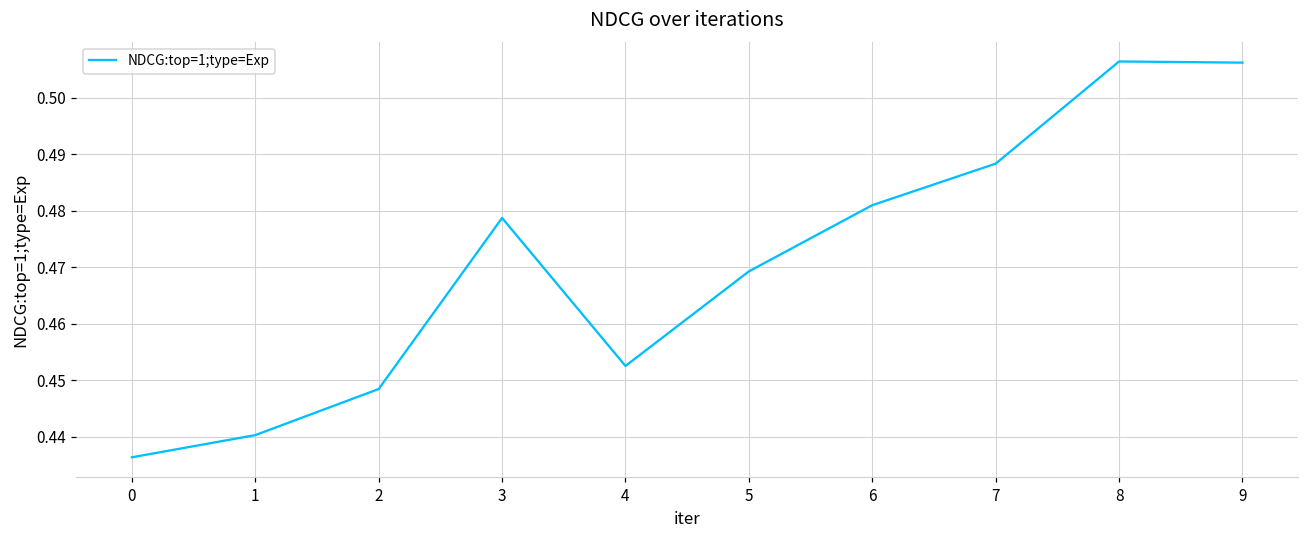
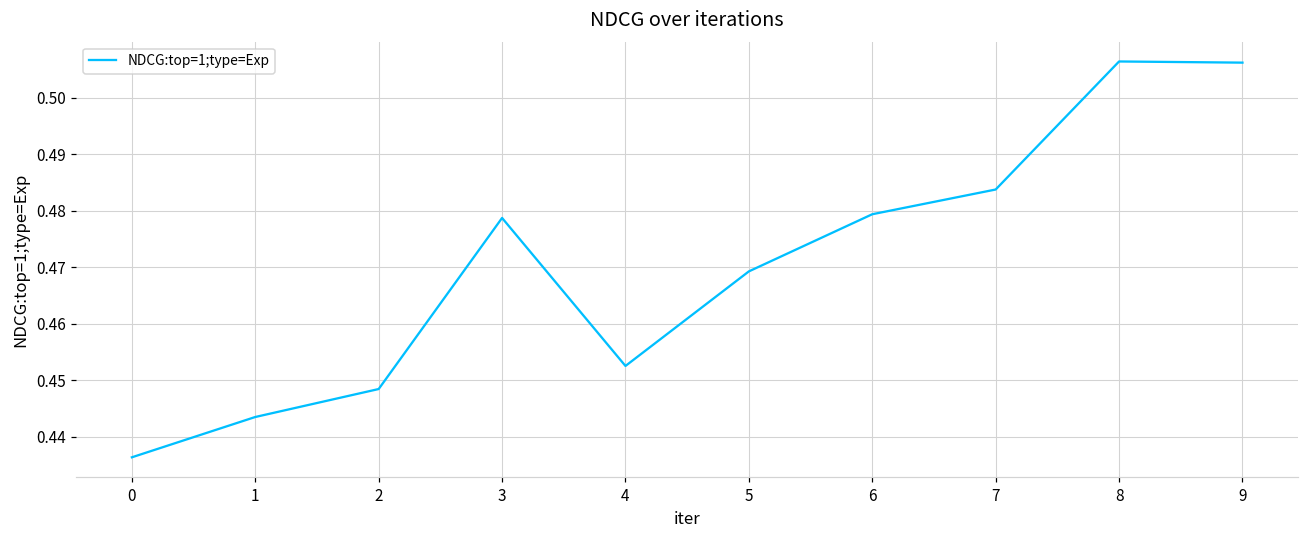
  {
    "0": 0.436,
-   "1": 0.440,
+   "1": 0.443,
    "2": 0.448,
    "3": 0.479,
    "4": 0.453,
    "5": 0.469,
-   "6": 0.481,
-   "7": 0.488,
+   "6": 0.479,
+   "7": 0.484,
    "8": 0.506,
    "9": 0.506
  }
